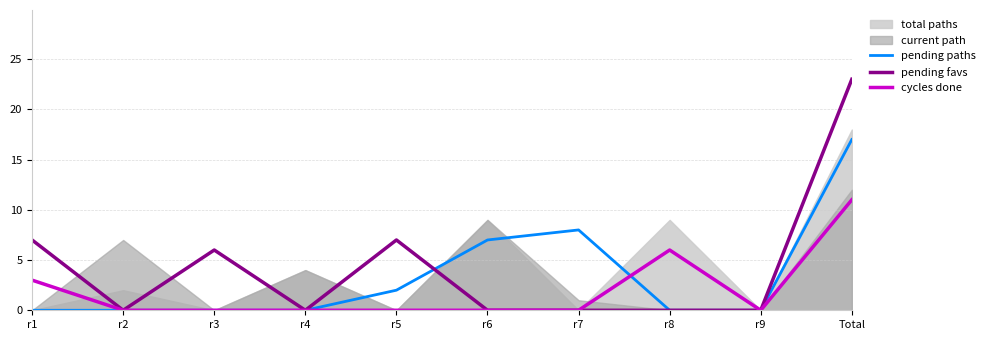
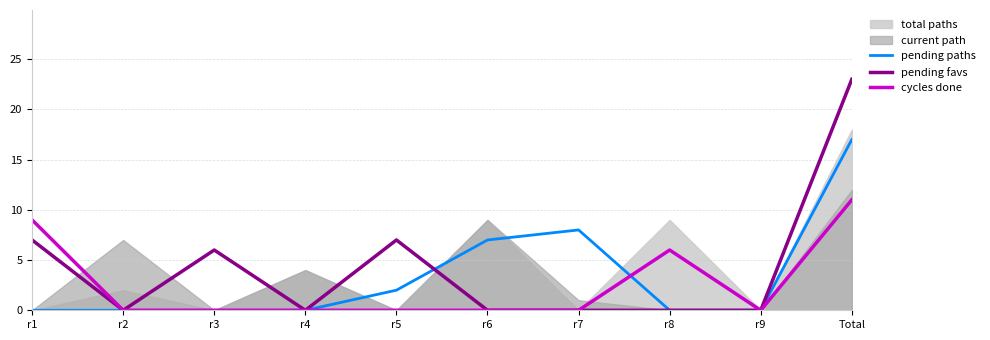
  {
    "pending paths": {
      "r5": 2,
      "r6": 7,
      "r7": 8,
      "Total": 17
    },
    "pending favs": {
      "r1": 7,
      "r3": 6,
      "r5": 7,
      "Total": 23
    },
    "cycles done": {
-     "r1": 3,
+     "r1": 9,
      "r8": 6,
      "Total": 11
    }
  }
